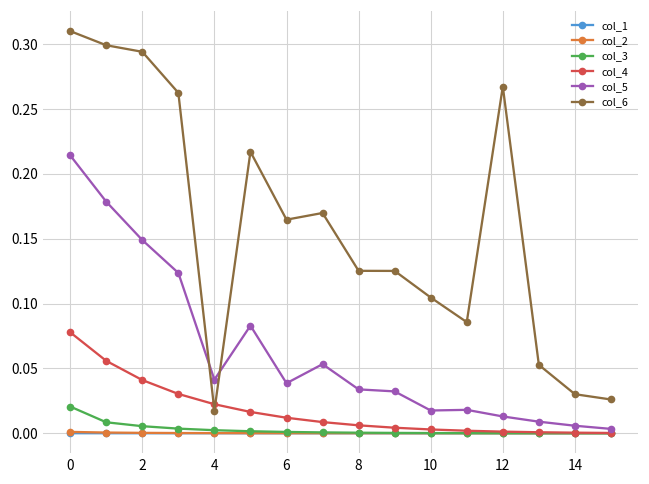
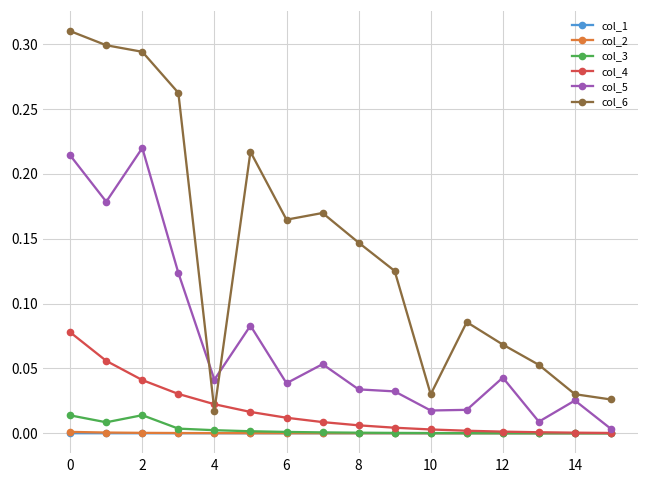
  {
    "col_3": {
-     "0": 0.021,
-     "2": 0.005,
+     "0": 0.014,
+     "2": 0.014,
      "4": 0.002
    },
    "col_5": {
      "0": 0.214,
-     "2": 0.149,
+     "2": 0.220,
      "4": 0.041,
      "6": 0.039,
      "8": 0.034,
      "10": 0.018,
-     "12": 0.013,
-     "14": 0.006
+     "12": 0.043,
+     "14": 0.025
    },
    "col_6": {
      "0": 0.310,
      "2": 0.294,
      "4": 0.018,
      "6": 0.165,
-     "8": 0.125,
-     "10": 0.105,
-     "12": 0.267,
+     "8": 0.147,
+     "10": 0.030,
+     "12": 0.068,
      "14": 0.030
    }
  }
